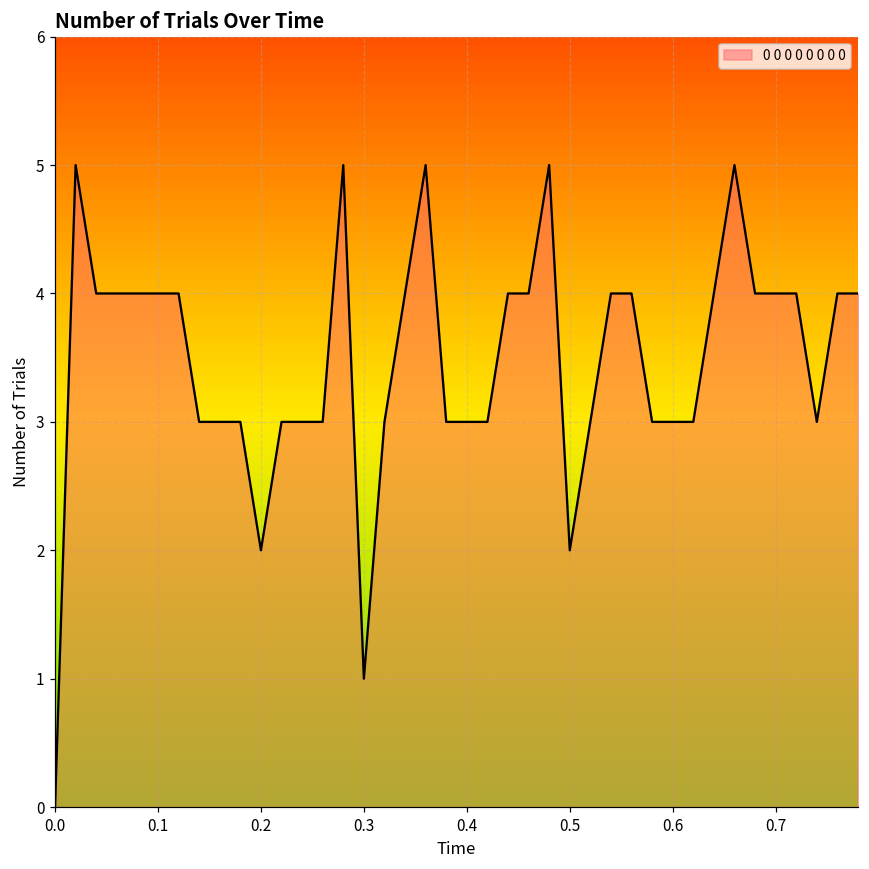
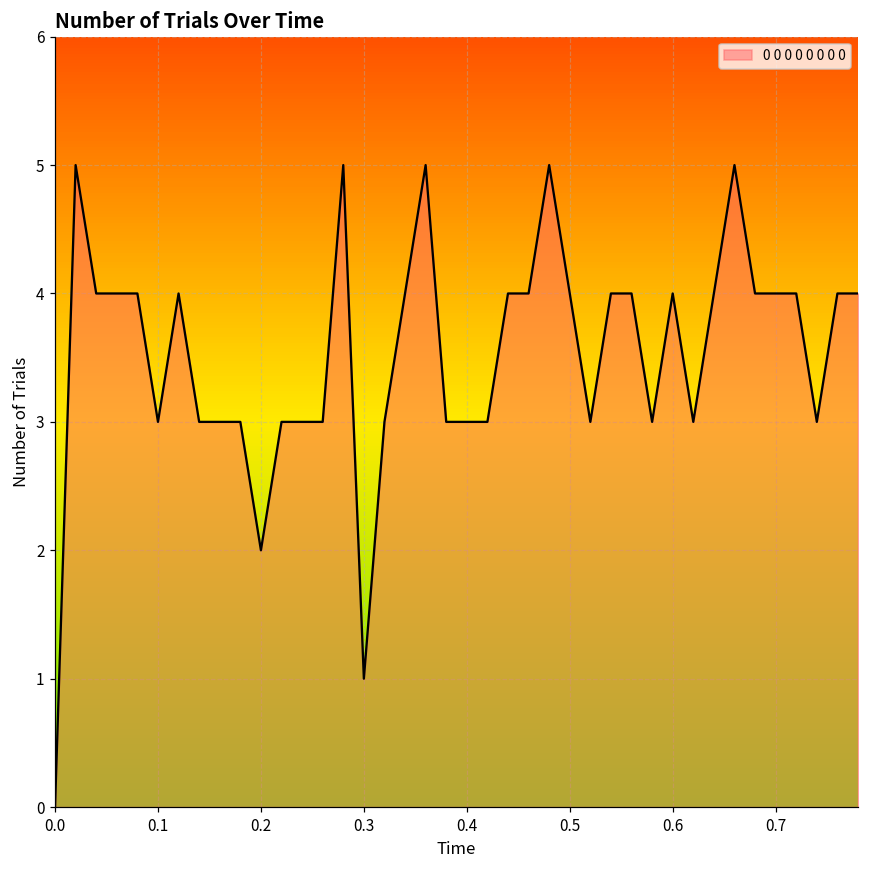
  {
    "0.0": 0,
-   "0.1": 4,
+   "0.1": 3,
    "0.2": 2,
    "0.3": 1,
    "0.4": 3,
-   "0.5": 2,
-   "0.6": 3,
+   "0.5": 4,
+   "0.6": 4,
    "0.7": 4
  }
